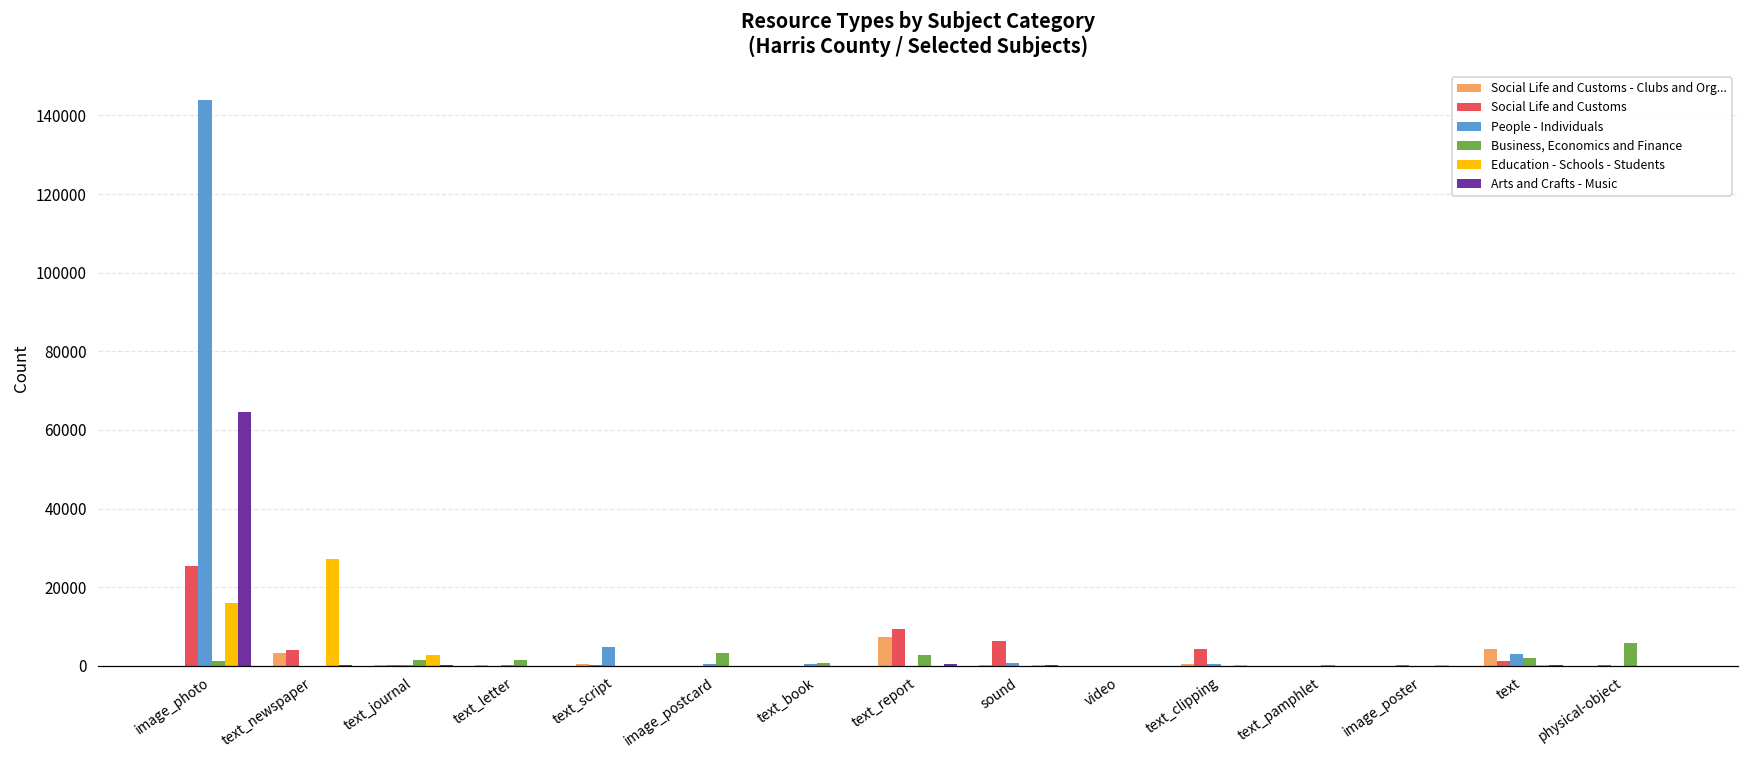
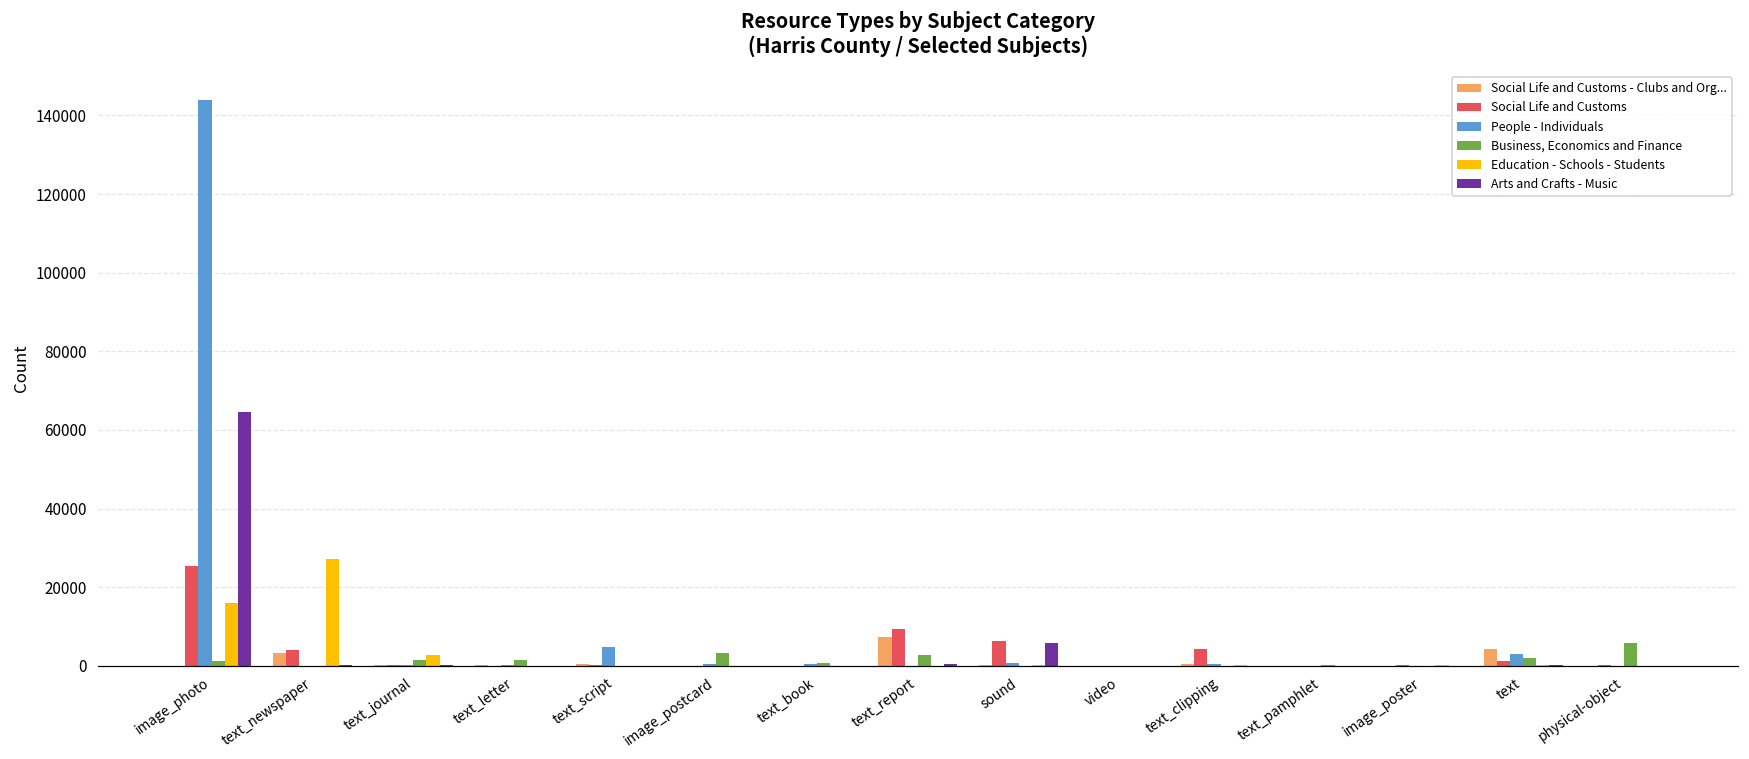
  {
    "Social Life and Customs - Clubs and Org...": {
      "text_newspaper": 3000,
      "text_report": 7000,
      "text": 4000
    },
    "Social Life and Customs": {
      "image_photo": 25000,
      "text_newspaper": 4000,
      "text_report": 9000,
      "sound": 6000,
      "text_clipping": 4000,
      "text": 1000
    },
    "People - Individuals": {
      "image_photo": 144000,
      "text_script": 5000,
      "sound": 1000,
      "video": 0,
      "text": 3000
    },
    "Business, Economics and Finance": {
      "image_photo": 1000,
      "text_journal": 1000,
      "text_letter": 2000,
      "image_postcard": 3000,
      "text_book": 1000,
      "text_report": 3000,
      "video": 0,
      "text": 2000,
      "physical-object": 6000
    },
    "Education - Schools - Students": {
      "image_photo": 16000,
      "text_newspaper": 27000,
      "text_journal": 3000
    },
    "Arts and Crafts - Music": {
      "image_photo": 65000,
-     "sound": 0
+     "sound": 6000
    }
  }
